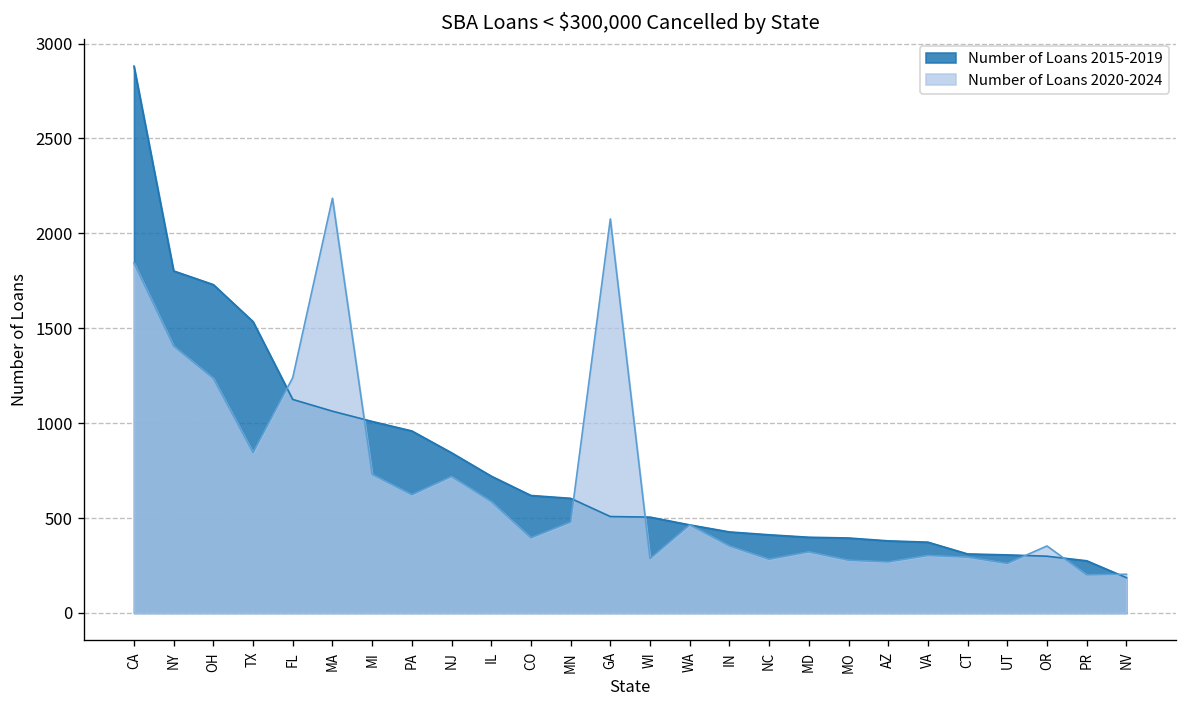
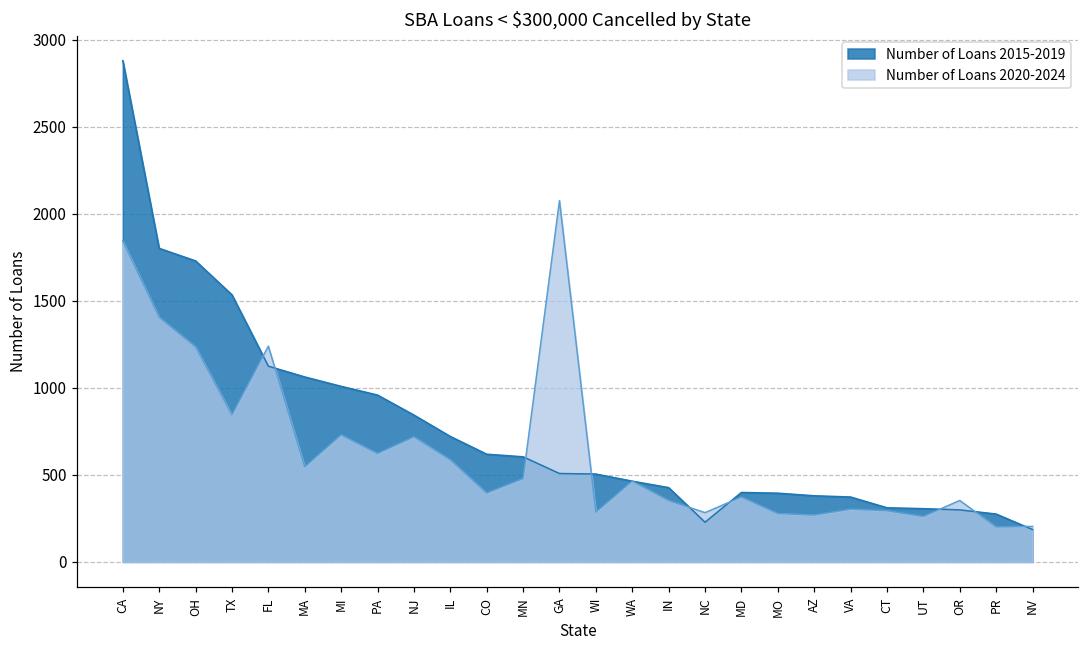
  {
    "Number of Loans 2015-2019": {
      "CA": 2880,
      "NY": 1800,
      "OH": 1730,
      "TX": 1540,
      "FL": 1130,
      "MA": 1060,
      "MI": 1010,
      "PA": 960,
      "NJ": 840,
      "IL": 720,
      "CO": 620,
      "MN": 600,
      "GA": 510,
      "WI": 510,
      "IN": 430,
-     "NC": 410,
+     "NC": 230,
      "MD": 400,
      "MO": 400,
      "AZ": 380,
      "VA": 370,
      "CT": 310,
      "UT": 310,
      "OR": 300,
      "PR": 280,
      "NV": 190
    },
    "Number of Loans 2020-2024": {
      "CA": 1840,
      "NY": 1410,
      "OH": 1240,
      "TX": 850,
      "FL": 1240,
-     "MA": 2190,
+     "MA": 550,
      "MI": 730,
      "PA": 620,
      "NJ": 720,
      "IL": 590,
      "CO": 400,
      "MN": 480,
      "GA": 2080,
      "WI": 290,
      "IN": 350,
      "NC": 280,
-     "MD": 320,
+     "MD": 370,
      "MO": 280,
      "AZ": 270,
      "VA": 300,
      "CT": 290,
      "UT": 260,
      "OR": 350,
      "PR": 200,
      "NV": 200
    }
  }
